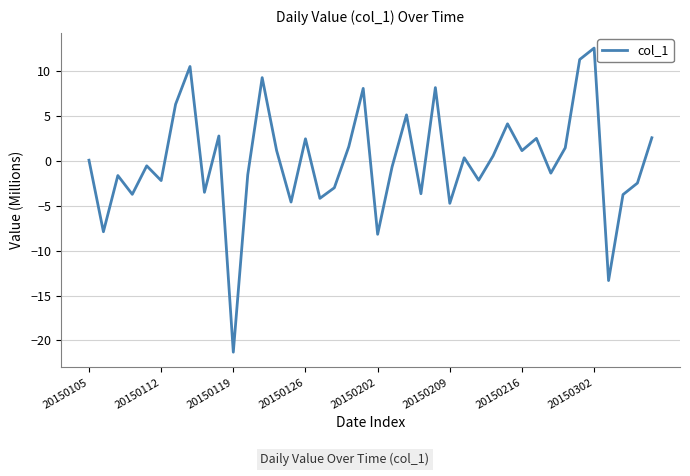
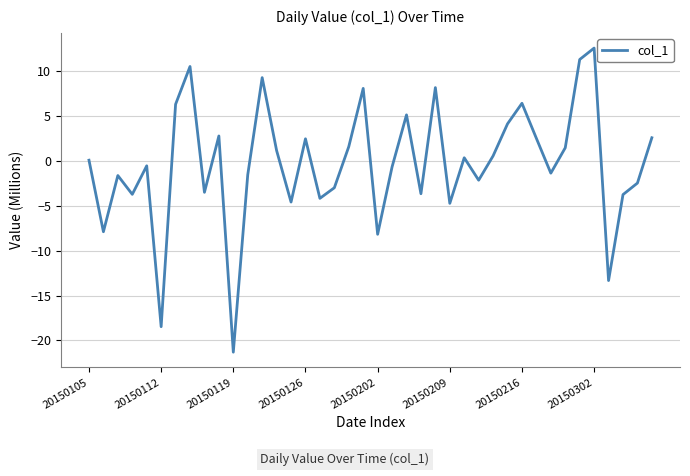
  {
    "20150105": 0,
-   "20150112": -2,
+   "20150112": -18,
    "20150119": -21,
    "20150126": 2,
    "20150202": -8,
    "20150209": -5,
-   "20150216": 1,
+   "20150216": 6,
    "20150302": 13
  }
